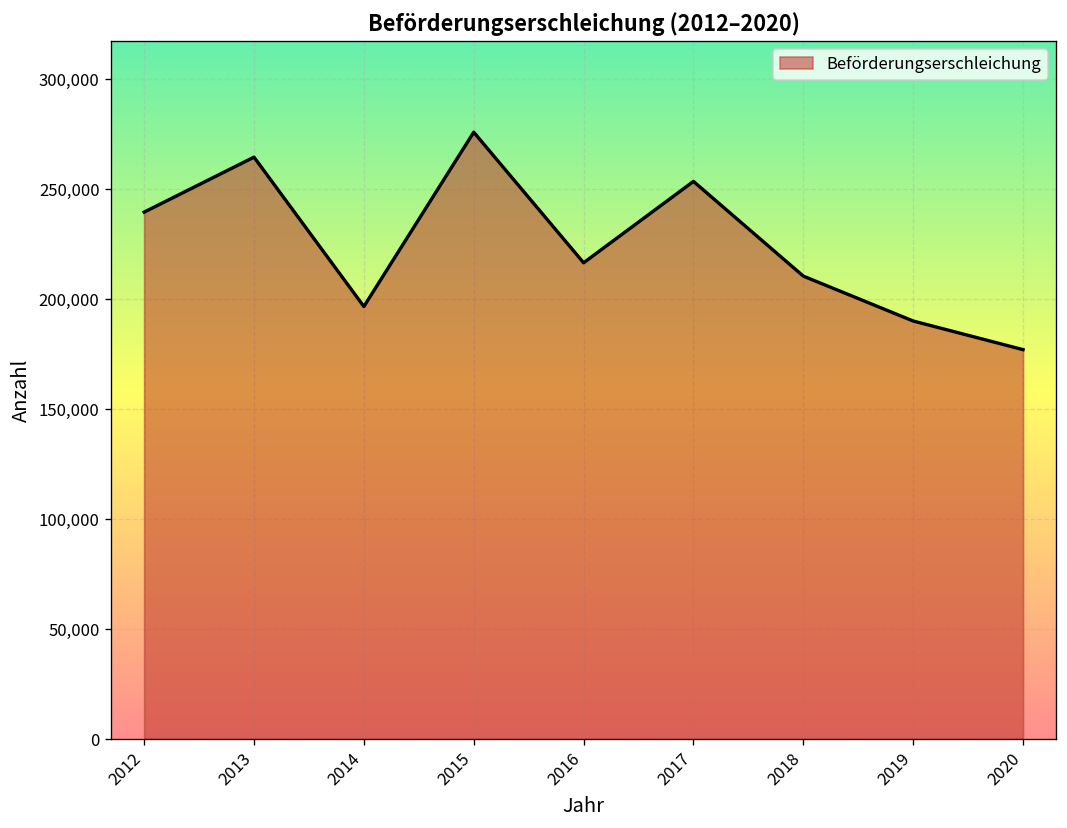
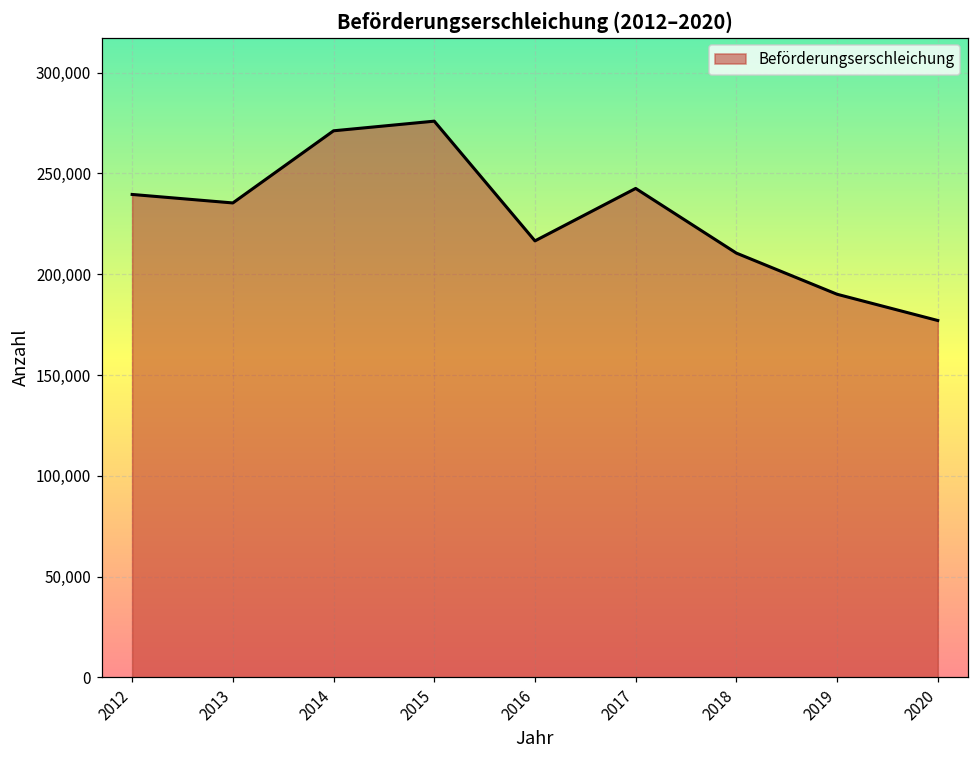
  {
    "2012": "240,000",
-   "2013": "265,000",
-   "2014": "197,000",
+   "2013": "235,000",
+   "2014": "271,000",
    "2015": "276,000",
    "2016": "217,000",
-   "2017": "254,000",
+   "2017": "243,000",
    "2018": "210,000",
    "2019": "190,000",
    "2020": "177,000"
  }
